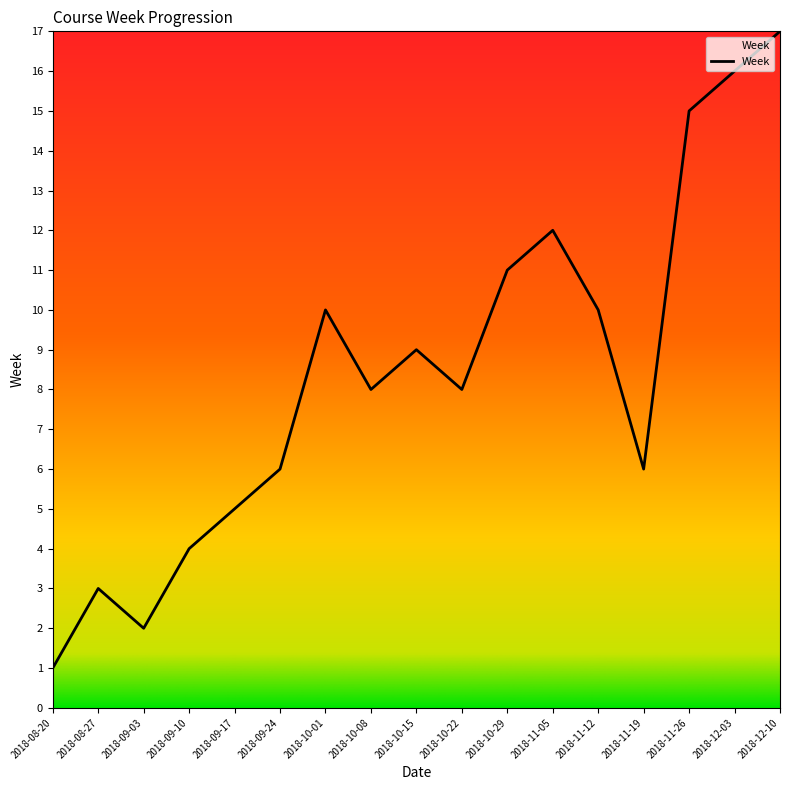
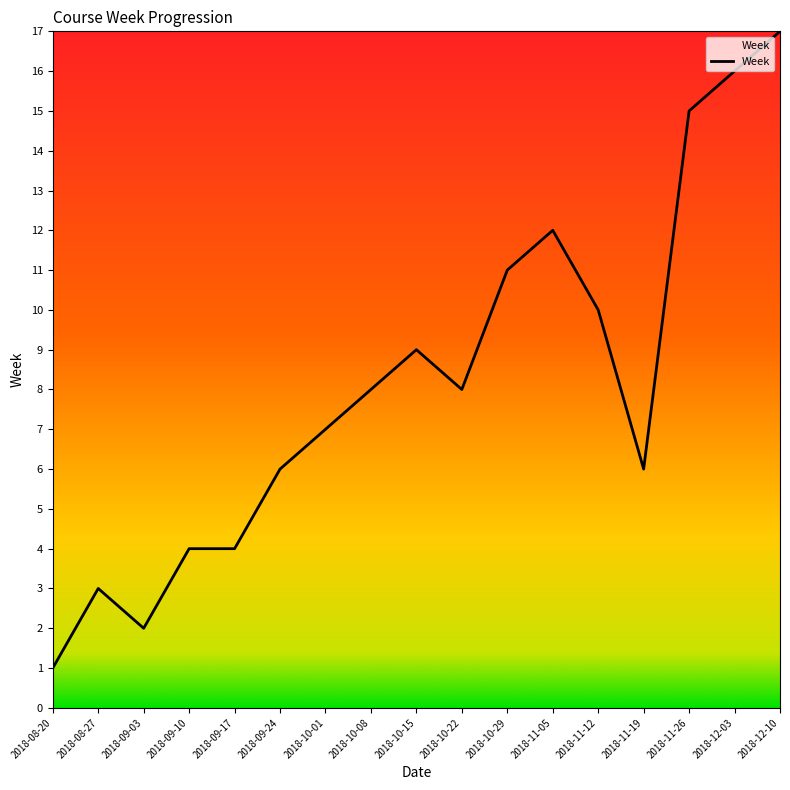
  {
    "2018-08-20": 1,
    "2018-08-27": 3,
    "2018-09-03": 2,
    "2018-09-10": 4,
-   "2018-09-17": 5,
+   "2018-09-17": 4,
    "2018-09-24": 6,
-   "2018-10-01": 10,
+   "2018-10-01": 7,
    "2018-10-08": 8,
    "2018-10-15": 9,
    "2018-10-22": 8,
    "2018-10-29": 11,
    "2018-11-05": 12,
    "2018-11-12": 10,
    "2018-11-19": 6,
    "2018-11-26": 15,
    "2018-12-10": 17
  }
